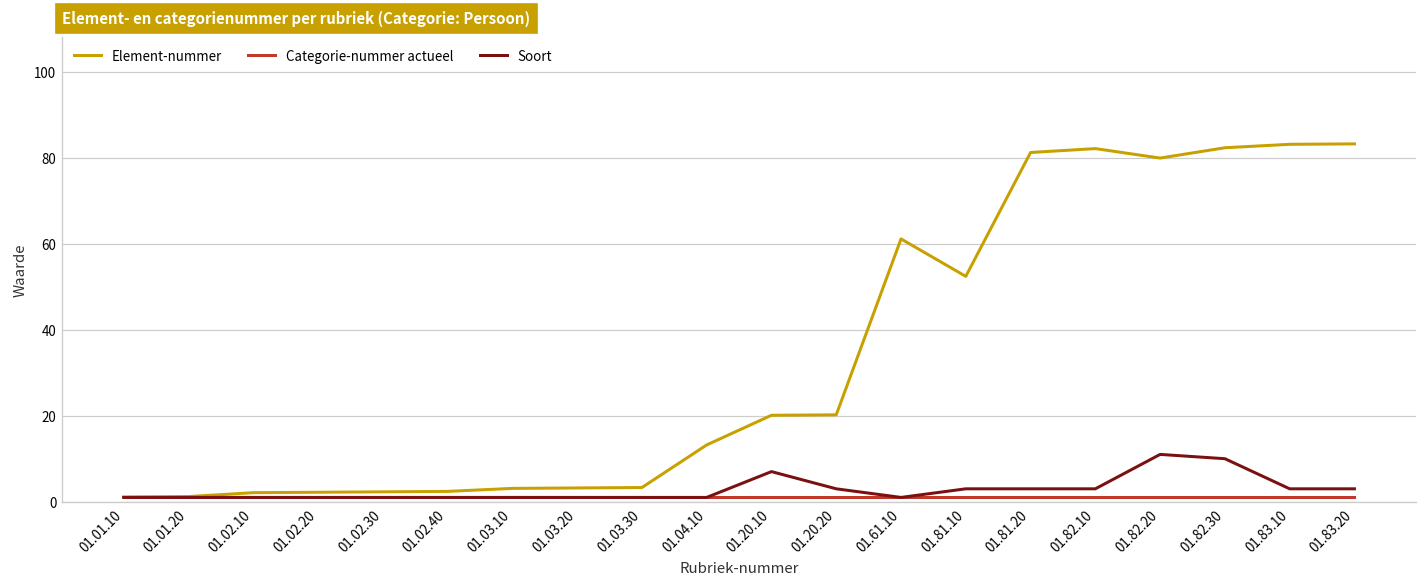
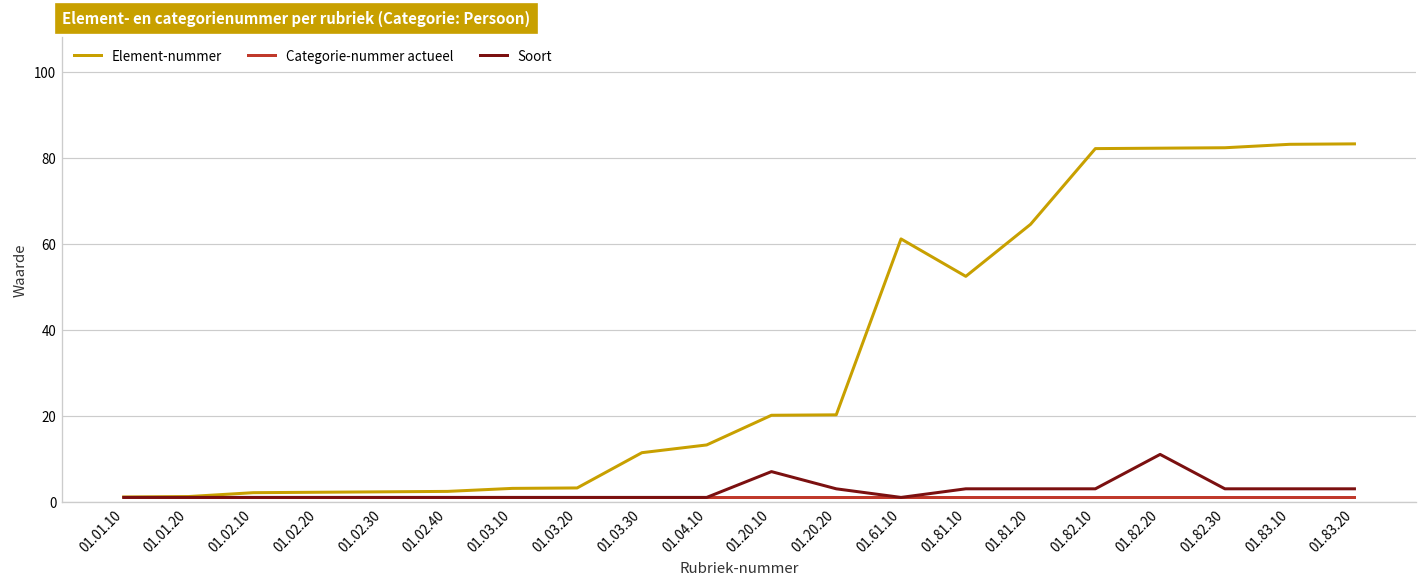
  {
    "Element-nummer": {
      "01.02.10": 2,
      "01.02.20": 2,
      "01.02.30": 2,
      "01.02.40": 2,
      "01.03.10": 3,
      "01.03.20": 3,
-     "01.03.30": 3,
+     "01.03.30": 11,
      "01.04.10": 13,
      "01.20.10": 20,
      "01.20.20": 20,
      "01.61.10": 61,
      "01.81.10": 52,
-     "01.81.20": 81,
+     "01.81.20": 65,
      "01.82.10": 82,
-     "01.82.20": 80,
+     "01.82.20": 82,
      "01.82.30": 82,
      "01.83.10": 83,
      "01.83.20": 83
    },
    "Categorie-nummer actueel": {
      "01.20.10": 1,
      "01.20.20": 1,
      "01.81.10": 1,
      "01.81.20": 1,
      "01.82.10": 1,
      "01.82.20": 1,
      "01.82.30": 1,
      "01.83.10": 1,
      "01.83.20": 1
    },
    "Soort": {
      "01.20.10": 7,
      "01.20.20": 3,
      "01.81.10": 3,
      "01.81.20": 3,
      "01.82.10": 3,
      "01.82.20": 11,
-     "01.82.30": 10,
+     "01.82.30": 3,
      "01.83.10": 3,
      "01.83.20": 3
    }
  }
